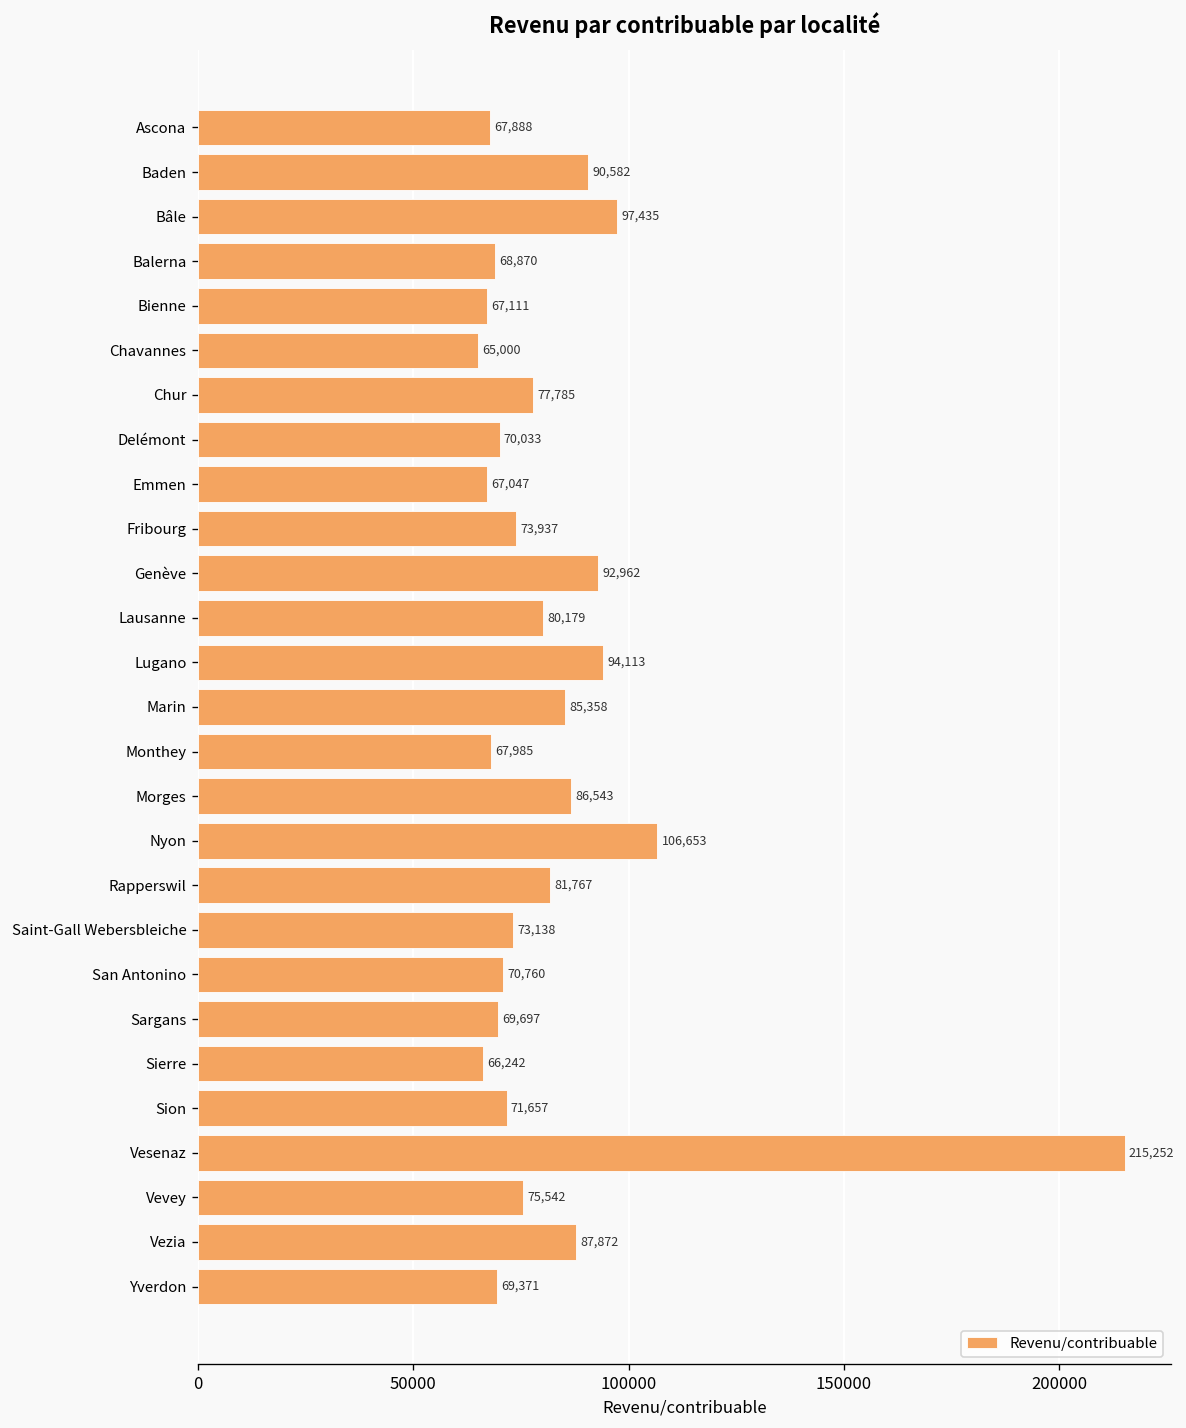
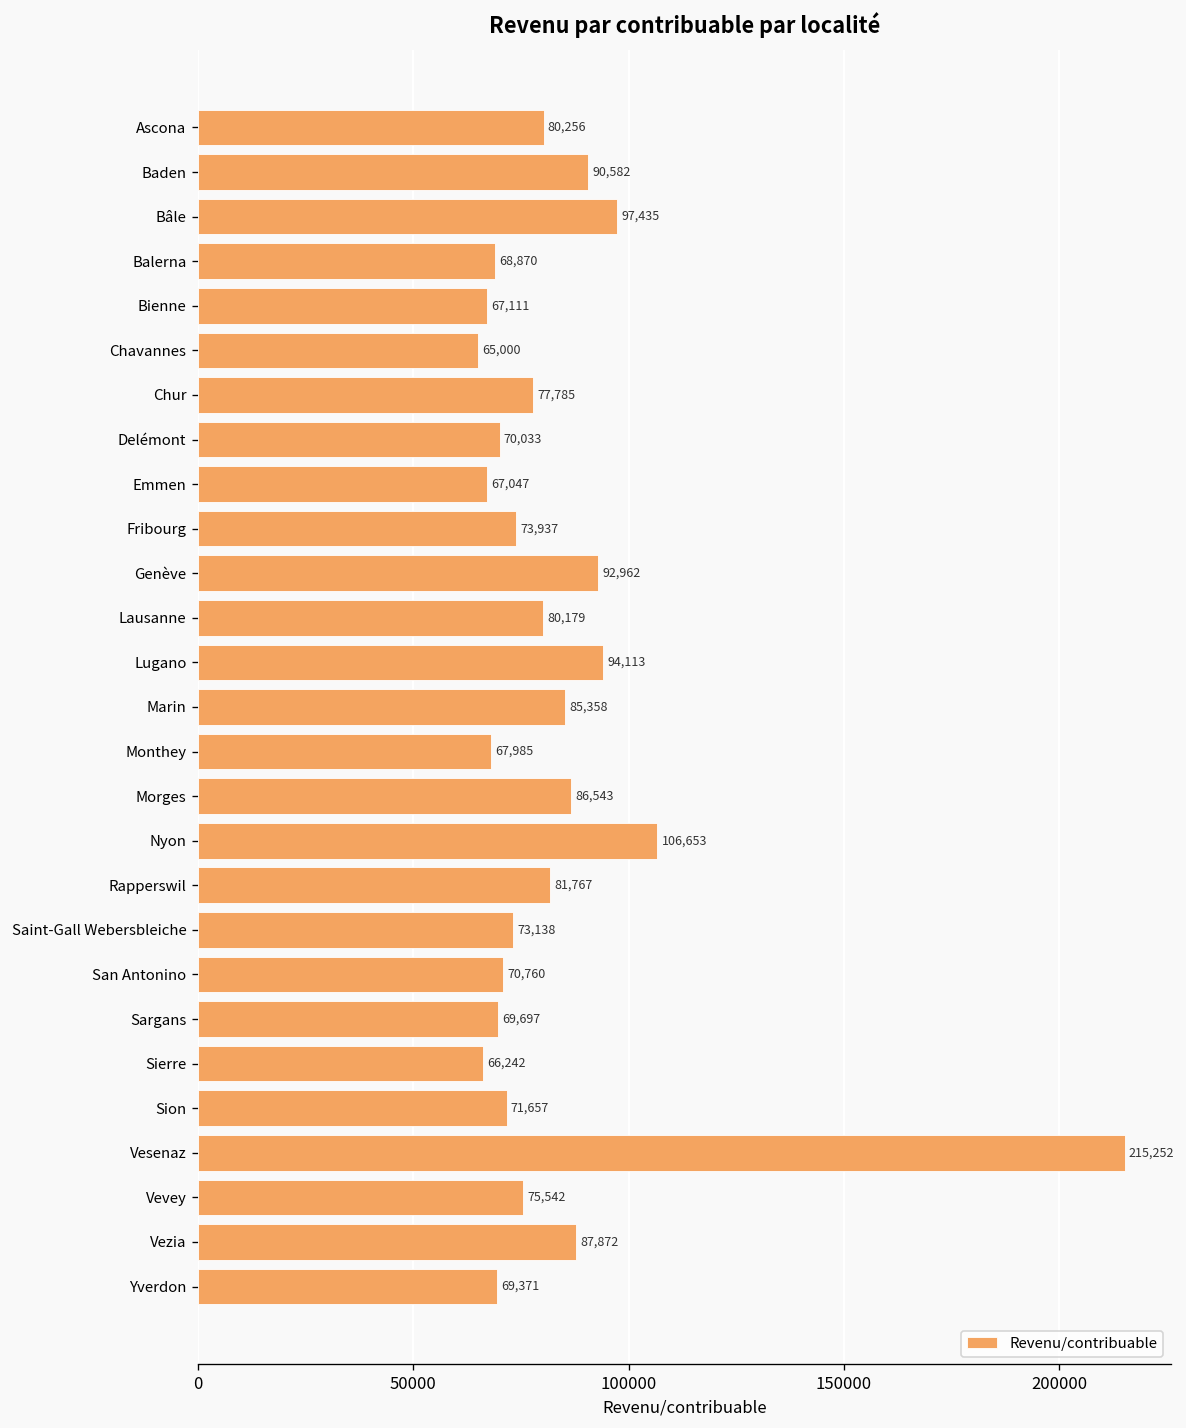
  {
-   "Ascona": "67,888",
+   "Ascona": "80,256",
    "Baden": "90,582",
    "Bâle": "97,435",
    "Balerna": "68,870",
    "Bienne": "67,111",
    "Chavannes": "65,000",
    "Chur": "77,785",
    "Delémont": "70,033",
    "Emmen": "67,047",
    "Fribourg": "73,937",
    "Genève": "92,962",
    "Lausanne": "80,179",
    "Lugano": "94,113",
    "Marin": "85,358",
    "Monthey": "67,985",
    "Morges": "86,543",
    "Nyon": "106,653",
    "Rapperswil": "81,767",
    "Saint-Gall Webersbleiche": "73,138",
    "San Antonino": "70,760",
    "Sargans": "69,697",
    "Sierre": "66,242",
    "Sion": "71,657",
    "Vesenaz": "215,252",
    "Vevey": "75,542",
    "Vezia": "87,872",
    "Yverdon": "69,371"
  }
